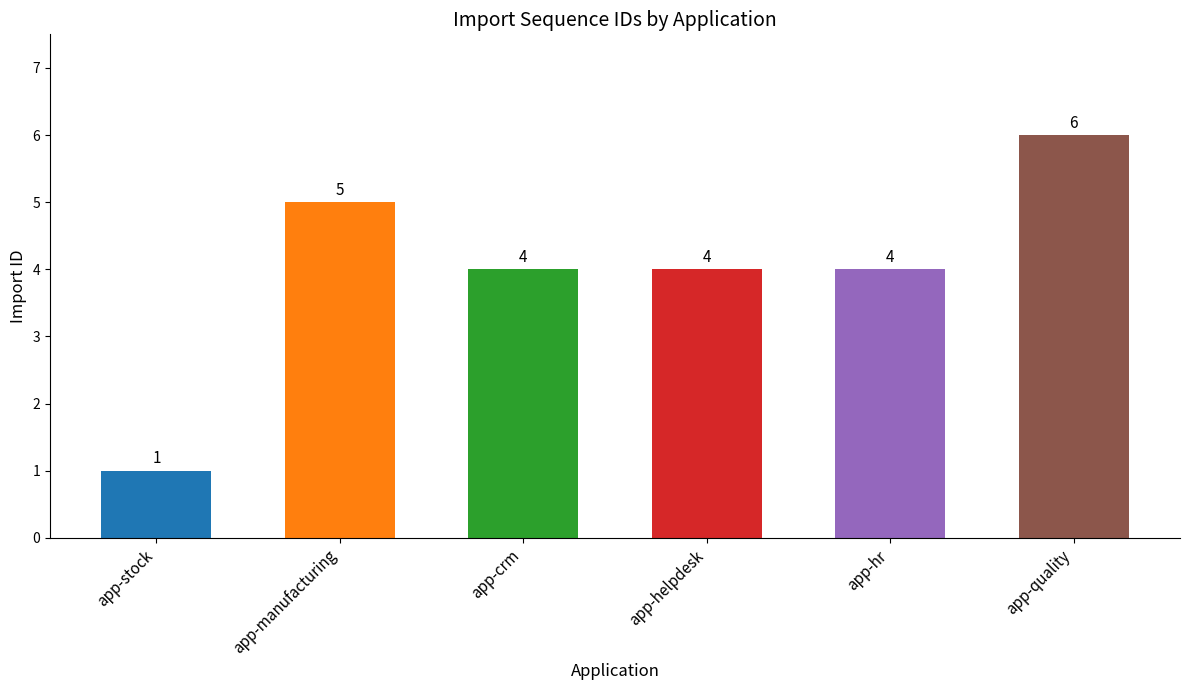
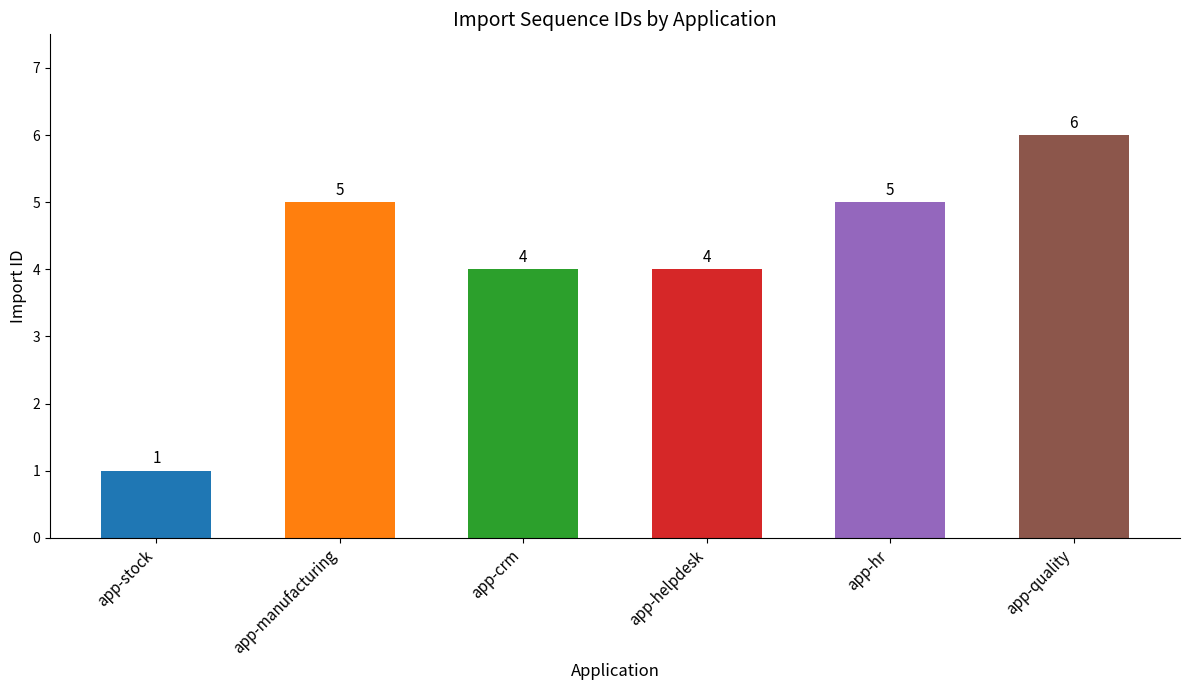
  {
    "app-stock": 1,
    "app-manufacturing": 5,
    "app-crm": 4,
    "app-helpdesk": 4,
-   "app-hr": 4,
+   "app-hr": 5,
    "app-quality": 6
  }
